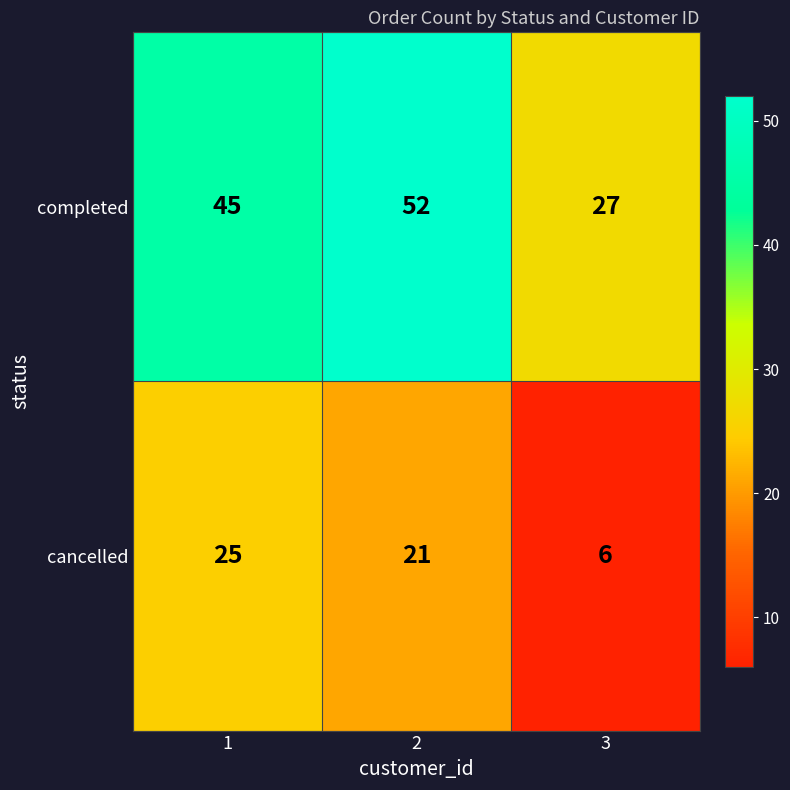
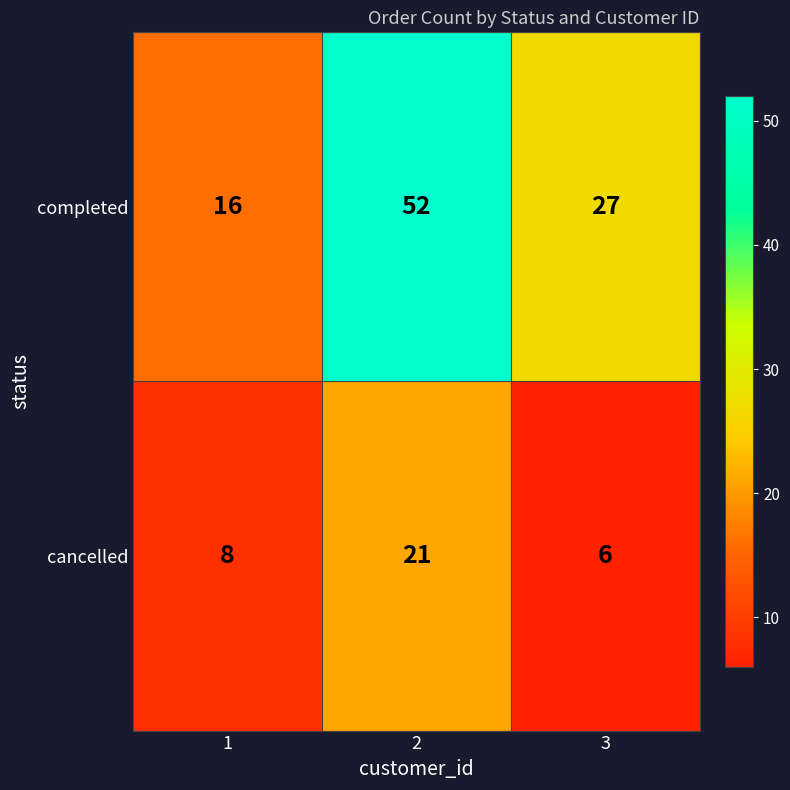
  {
    "completed": {
-     "1": 45,
+     "1": 16,
      "2": 52,
      "3": 27
    },
    "cancelled": {
-     "1": 25,
+     "1": 8,
      "2": 21,
      "3": 6
    }
  }
